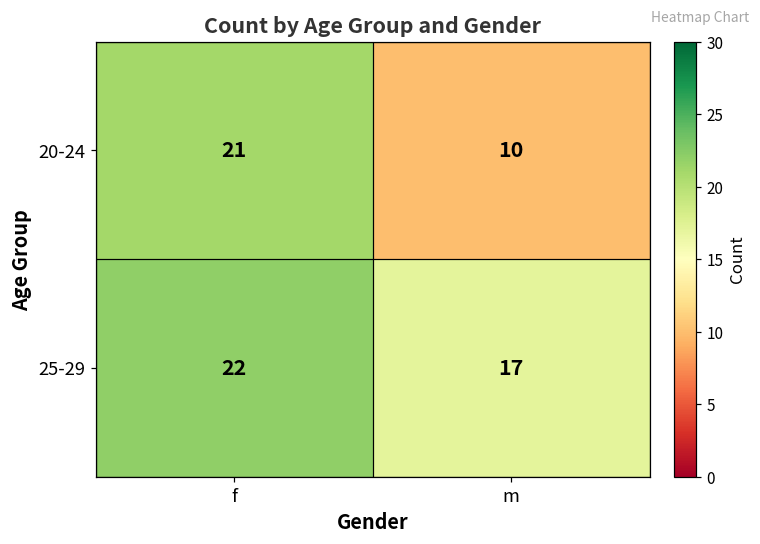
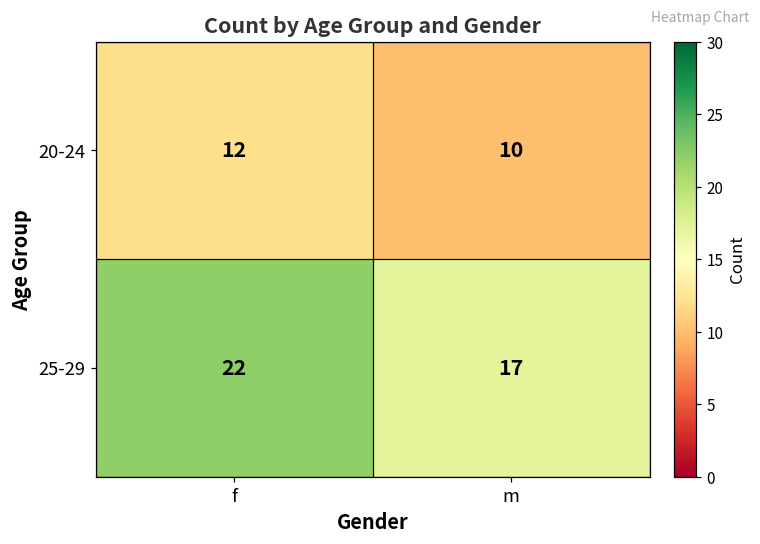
  {
    "20-24": {
-     "f": 21,
+     "f": 12,
      "m": 10
    },
    "25-29": {
      "f": 22,
      "m": 17
    }
  }
